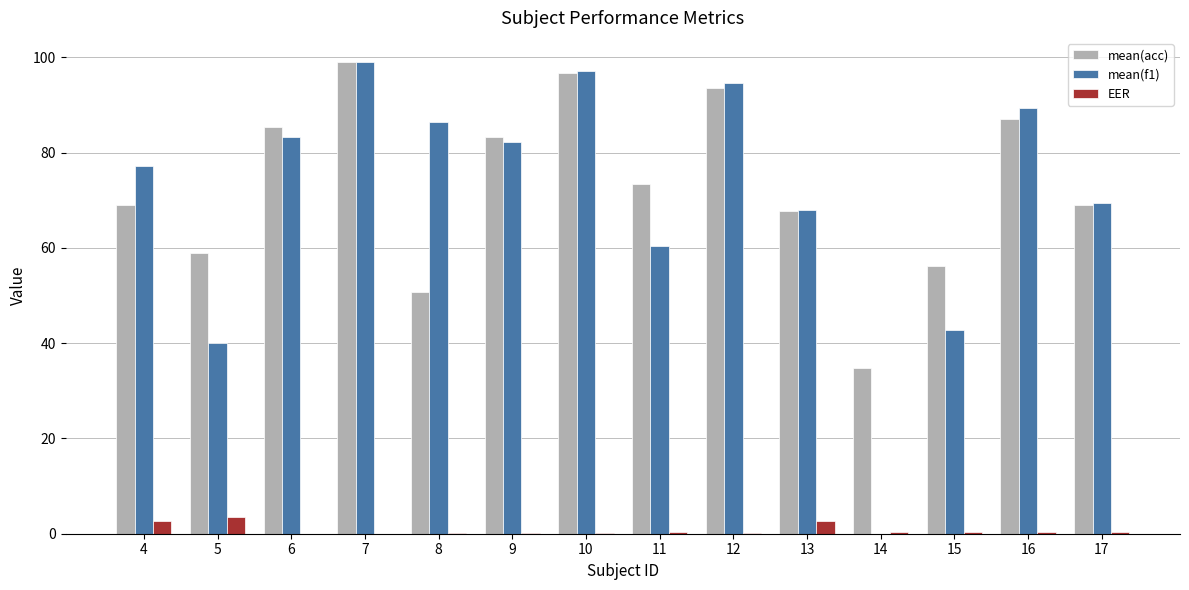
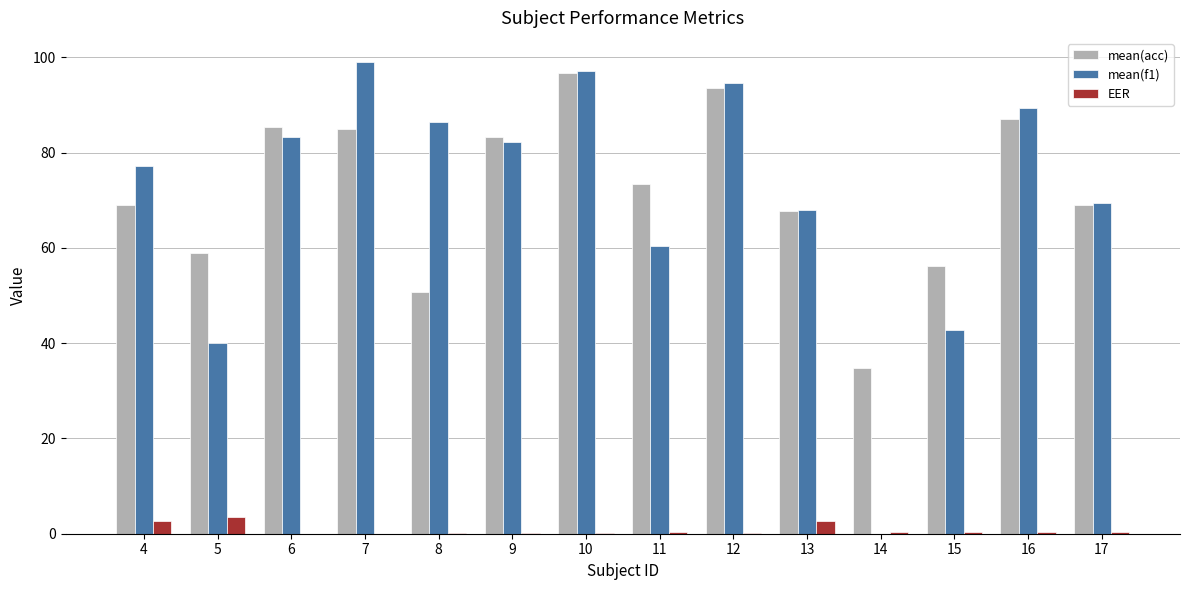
  {
    "mean(acc)": {
      "4": 69,
      "5": 59,
      "6": 85,
-     "7": 99,
+     "7": 85,
      "8": 51,
      "9": 83,
      "10": 97,
      "11": 73,
      "12": 94,
      "13": 68,
      "14": 35,
      "15": 56,
      "16": 87,
      "17": 69
    },
    "mean(f1)": {
      "4": 77,
      "5": 40,
      "6": 83,
      "7": 99,
      "8": 87,
      "9": 82,
      "10": 97,
      "11": 60,
      "12": 95,
      "13": 68,
      "14": 0,
      "15": 43,
      "16": 89,
      "17": 69
    },
    "EER": {
      "4": 3,
      "5": 3,
      "13": 3
    }
  }
